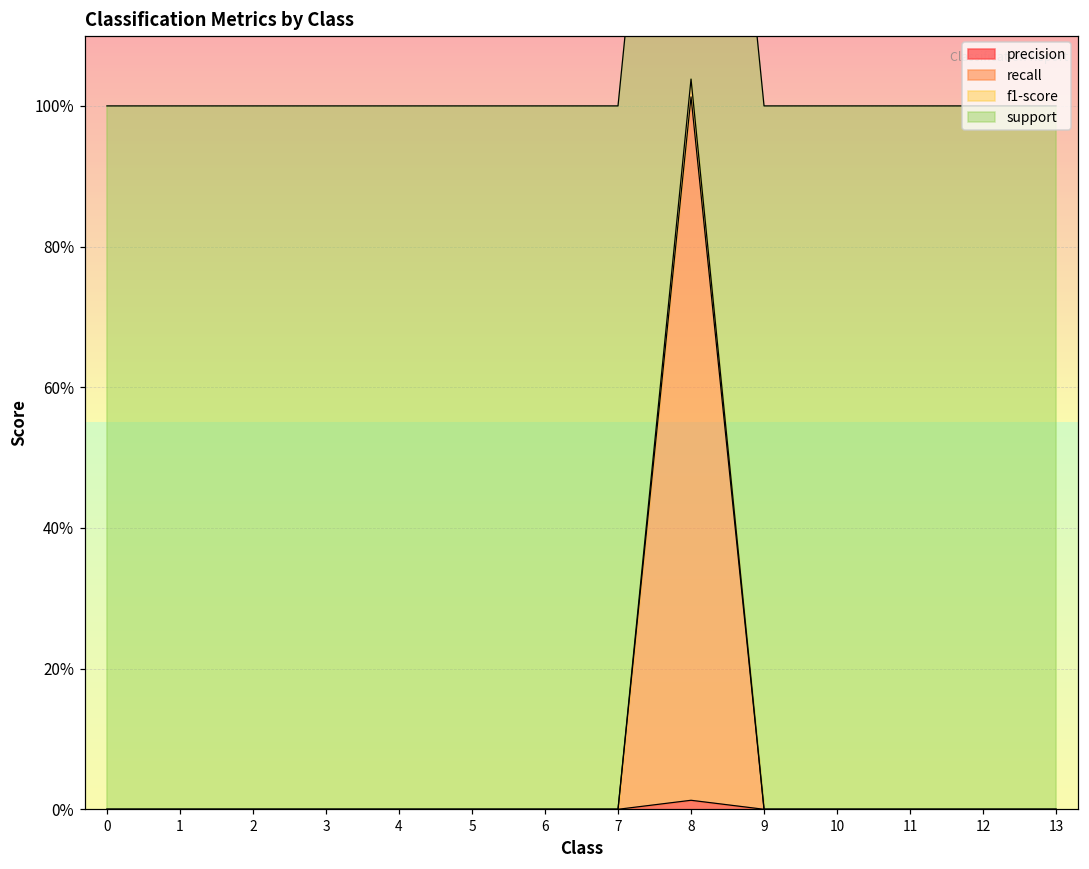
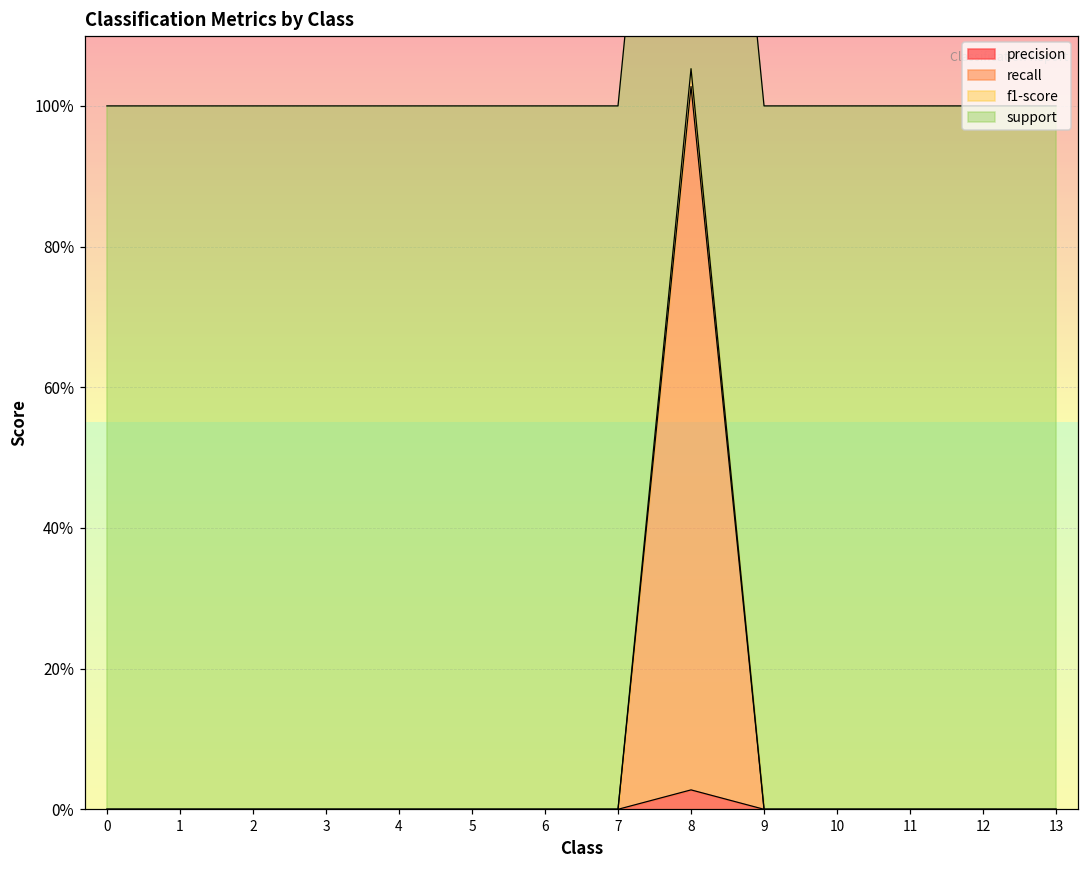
  {
    "precision": {
-     "8": "1%"
+     "8": "3%"
    },
    "recall": {
      "8": "100%"
    },
    "f1-score": {
      "8": "3%"
    },
    "support": {
      "0": "100%",
      "1": "100%",
      "2": "100%",
      "3": "100%",
      "4": "100%",
      "5": "100%",
      "6": "100%",
      "7": "100%",
      "9": "100%",
      "10": "100%",
      "11": "100%"
    }
  }
